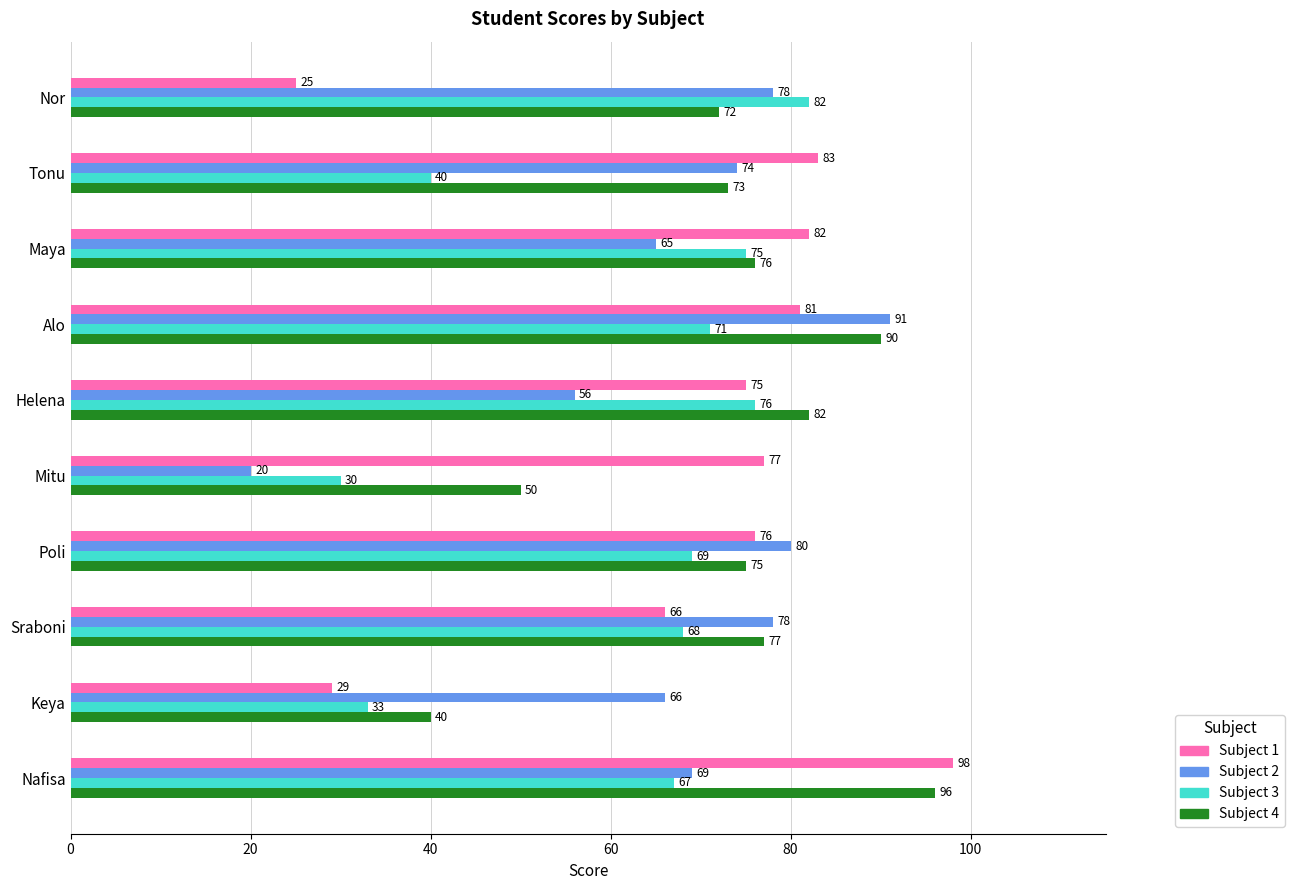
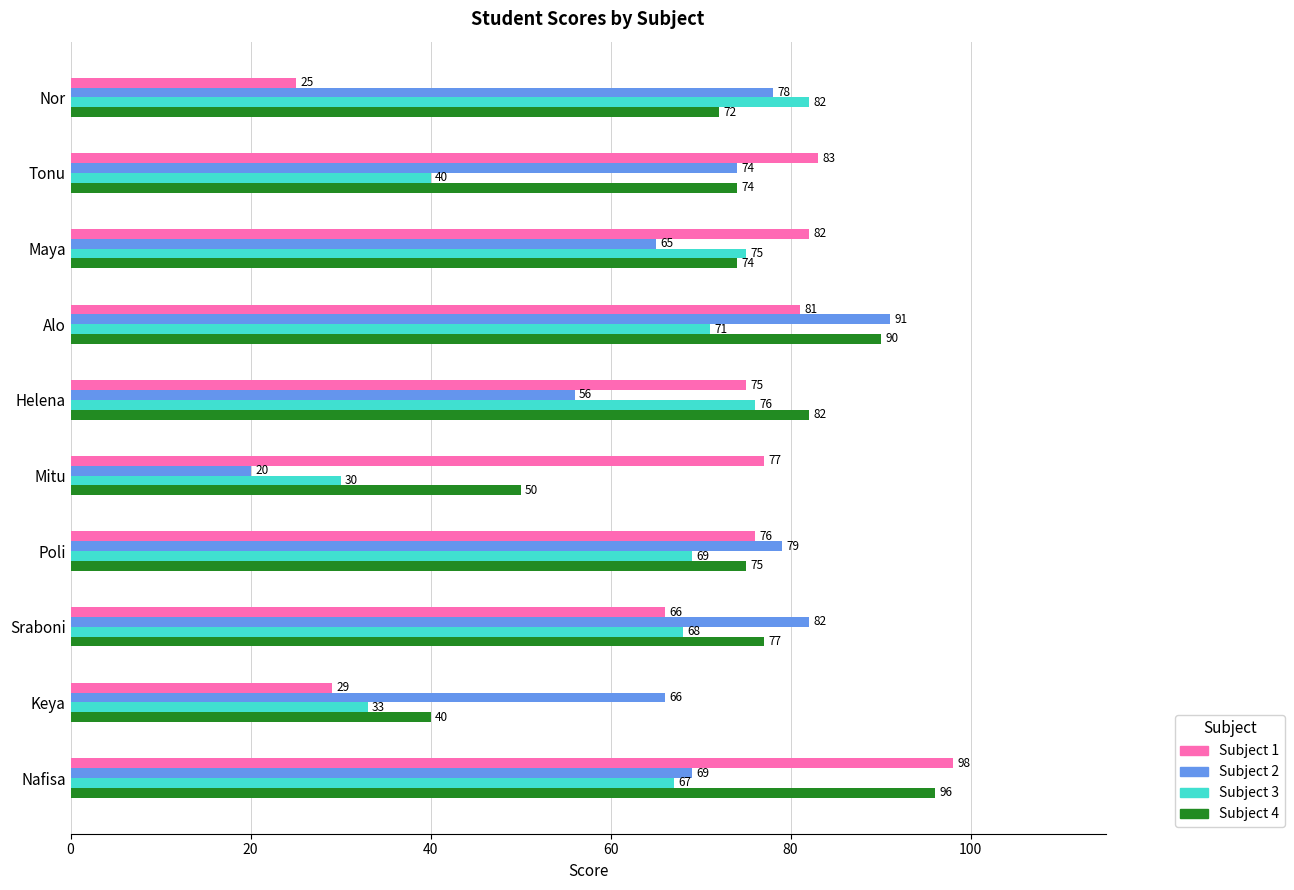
  {
    "Subject 1": {
      "Nor": 25,
      "Tonu": 83,
      "Maya": 82,
      "Alo": 81,
      "Helena": 75,
      "Mitu": 77,
      "Poli": 76,
      "Sraboni": 66,
      "Keya": 29,
      "Nafisa": 98
    },
    "Subject 2": {
      "Nor": 78,
      "Tonu": 74,
      "Maya": 65,
      "Alo": 91,
      "Helena": 56,
      "Mitu": 20,
-     "Poli": 80,
-     "Sraboni": 78,
+     "Poli": 79,
+     "Sraboni": 82,
      "Keya": 66,
      "Nafisa": 69
    },
    "Subject 3": {
      "Nor": 82,
      "Tonu": 40,
      "Maya": 75,
      "Alo": 71,
      "Helena": 76,
      "Mitu": 30,
      "Poli": 69,
      "Sraboni": 68,
      "Keya": 33,
      "Nafisa": 67
    },
    "Subject 4": {
      "Nor": 72,
-     "Tonu": 73,
-     "Maya": 76,
+     "Tonu": 74,
+     "Maya": 74,
      "Alo": 90,
      "Helena": 82,
      "Mitu": 50,
      "Poli": 75,
      "Sraboni": 77,
      "Keya": 40,
      "Nafisa": 96
    }
  }
